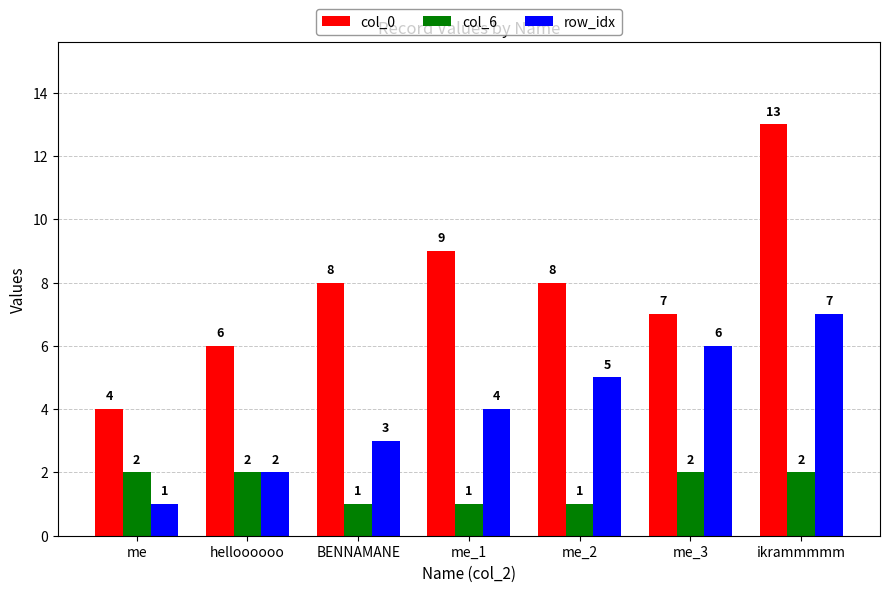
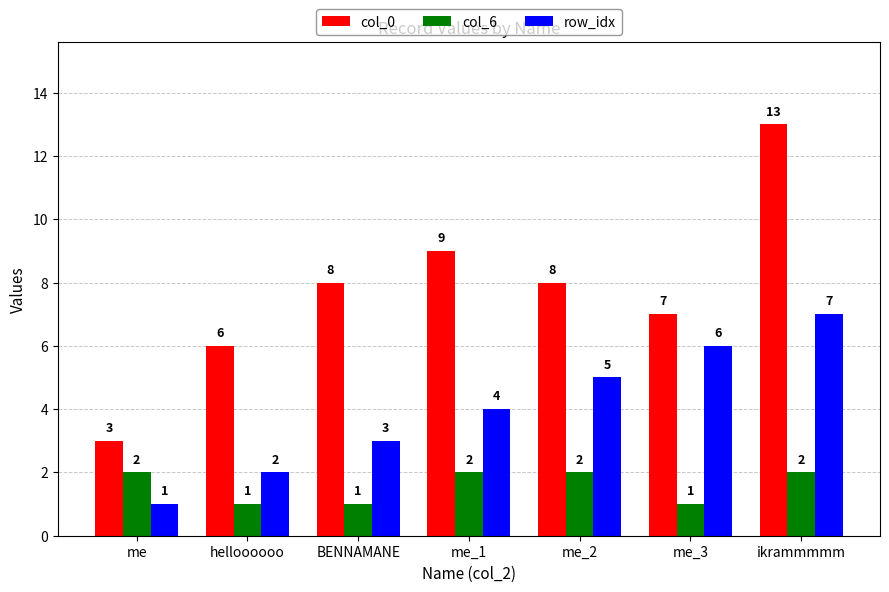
  {
    "col_0": {
-     "me": 4,
+     "me": 3,
      "helloooooo": 6,
      "BENNAMANE": 8,
      "me_1": 9,
      "me_2": 8,
      "me_3": 7,
      "ikrammmmm": 13
    },
    "col_6": {
      "me": 2,
-     "helloooooo": 2,
+     "helloooooo": 1,
      "BENNAMANE": 1,
-     "me_1": 1,
-     "me_2": 1,
-     "me_3": 2,
+     "me_1": 2,
+     "me_2": 2,
+     "me_3": 1,
      "ikrammmmm": 2
    },
    "row_idx": {
      "me": 1,
      "helloooooo": 2,
      "BENNAMANE": 3,
      "me_1": 4,
      "me_2": 5,
      "me_3": 6,
      "ikrammmmm": 7
    }
  }
